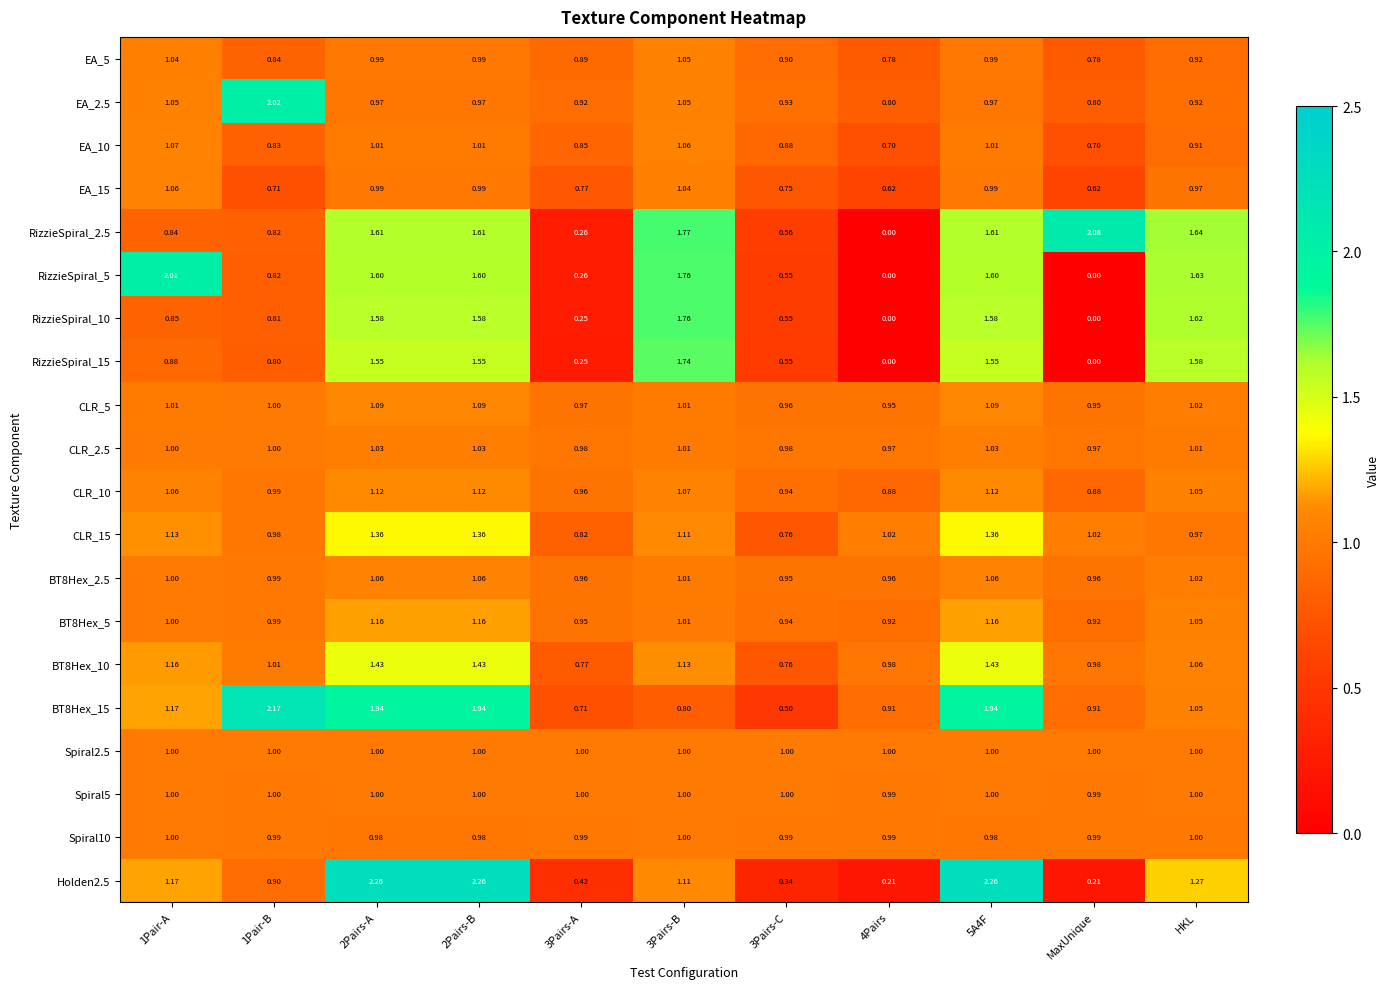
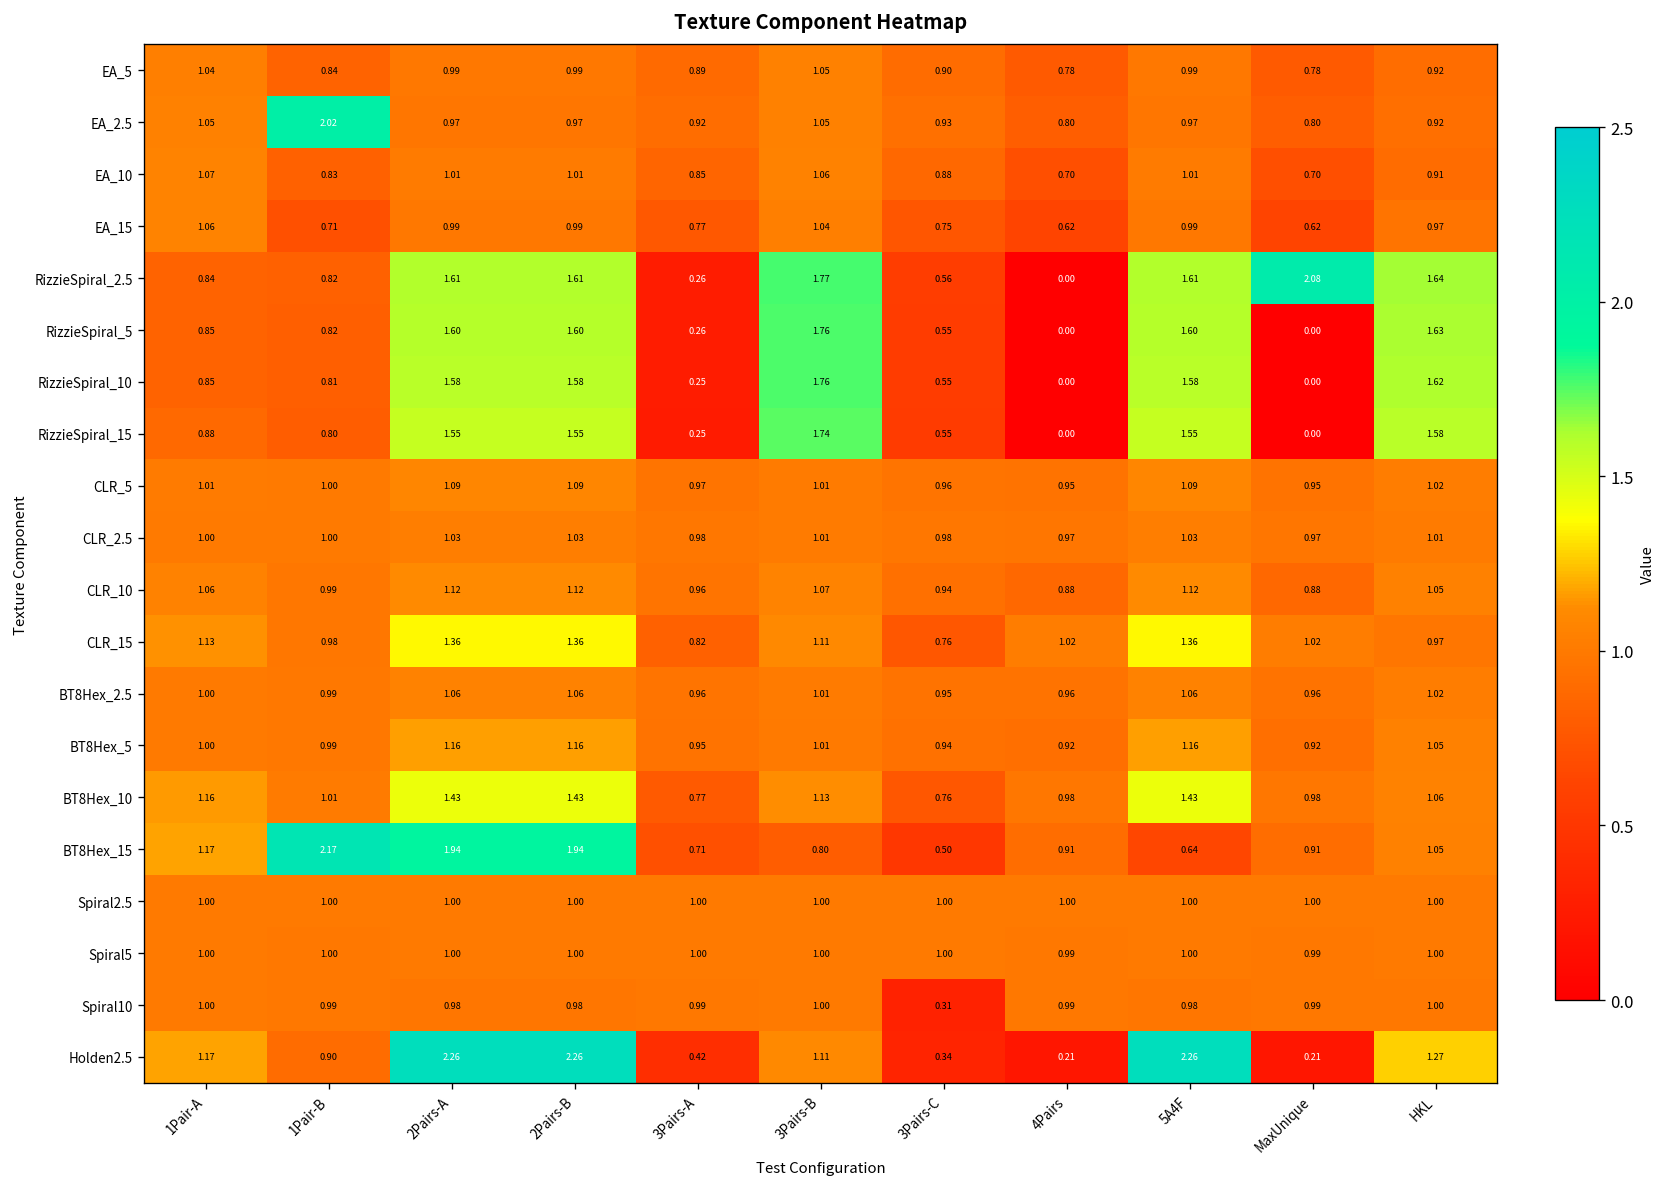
  {
    "RizzieSpiral_5": {
-     "1Pair-A": 2.01,
+     "1Pair-A": 0.85,
      "1Pair-B": 0.82,
      "2Pairs-A": 1.60,
      "2Pairs-B": 1.60,
      "3Pairs-A": 0.26,
      "3Pairs-B": 1.76,
      "3Pairs-C": 0.55,
      "4Pairs": 0.00,
      "5A4F": 1.60,
      "MaxUnique": 0.00,
      "HKL": 1.63
    },
    "BT8Hex_15": {
      "1Pair-A": 1.17,
      "1Pair-B": 2.17,
      "2Pairs-A": 1.94,
      "2Pairs-B": 1.94,
      "3Pairs-A": 0.71,
      "3Pairs-B": 0.80,
      "3Pairs-C": 0.50,
      "4Pairs": 0.91,
-     "5A4F": 1.94,
+     "5A4F": 0.64,
      "MaxUnique": 0.91,
      "HKL": 1.05
    },
    "Spiral10": {
      "1Pair-A": 1.00,
      "1Pair-B": 0.99,
      "2Pairs-A": 0.98,
      "2Pairs-B": 0.98,
      "3Pairs-A": 0.99,
      "3Pairs-B": 1.00,
-     "3Pairs-C": 0.99,
+     "3Pairs-C": 0.31,
      "4Pairs": 0.99,
      "5A4F": 0.98,
      "MaxUnique": 0.99,
      "HKL": 1.00
    }
  }
